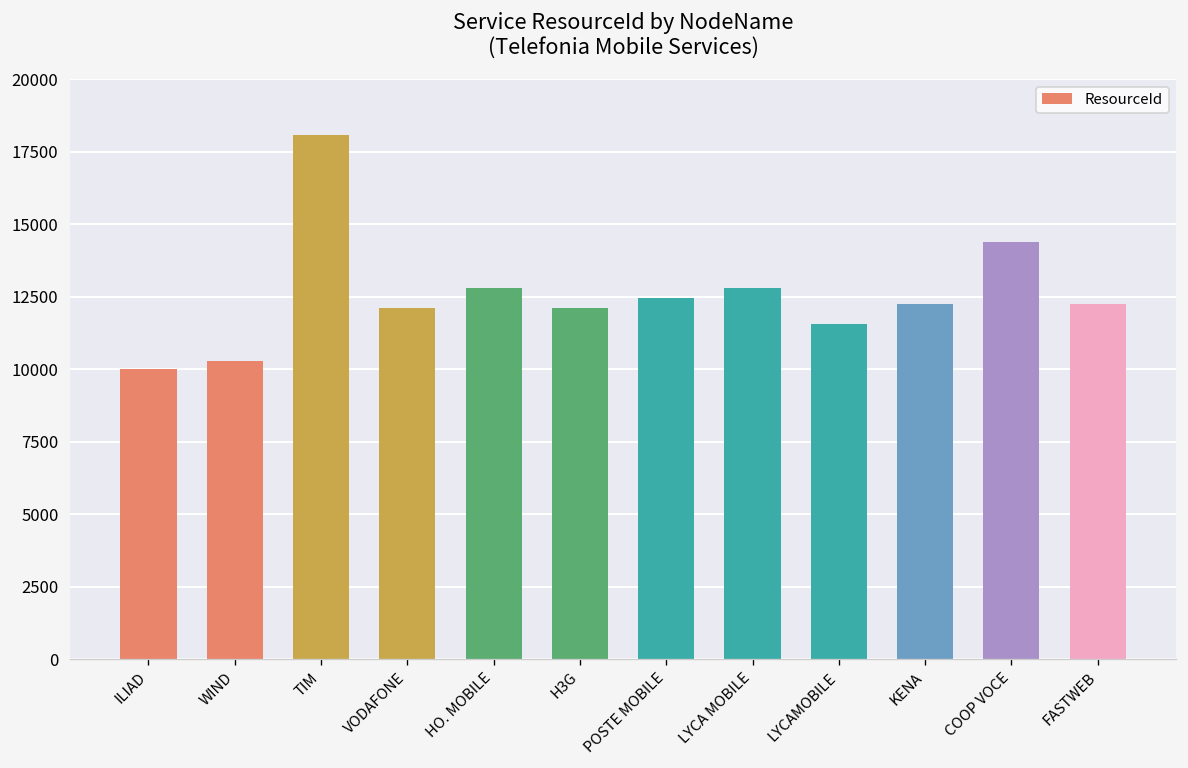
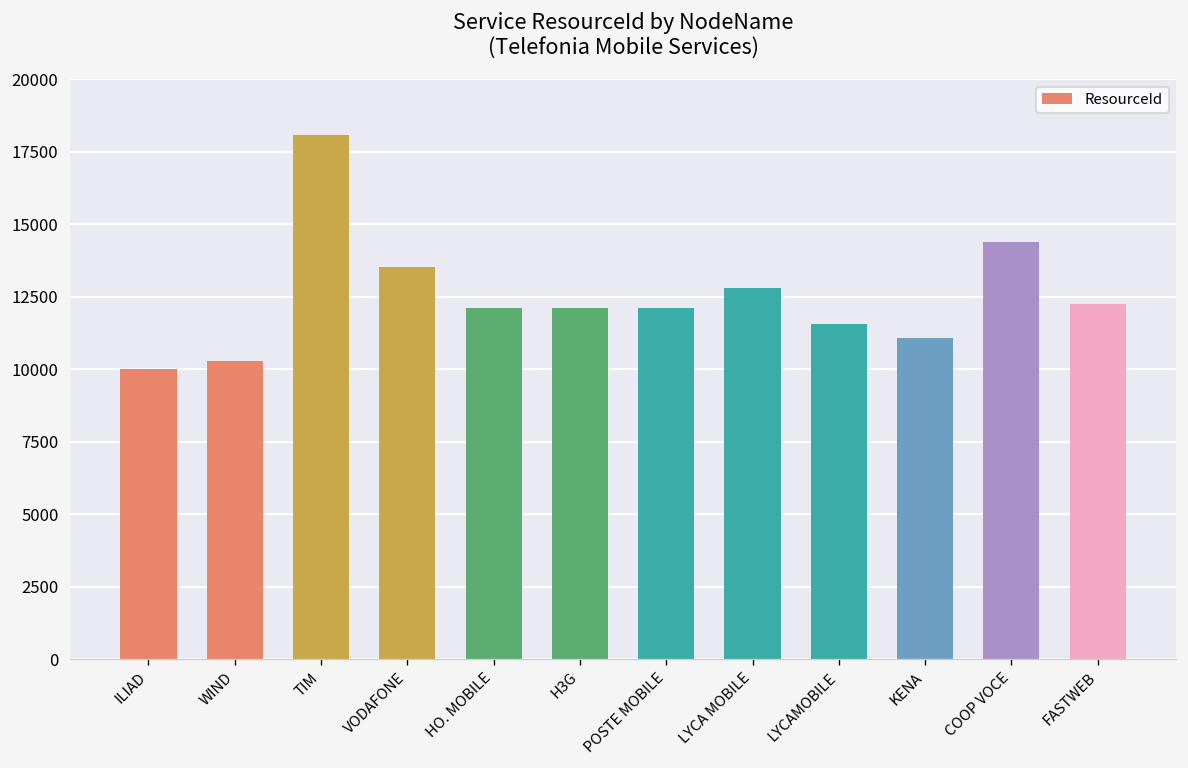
  {
    "ILIAD": 10000,
    "WIND": 10300,
    "TIM": 18100,
-   "VODAFONE": 12100,
-   "HO. MOBILE": 12800,
+   "VODAFONE": 13500,
+   "HO. MOBILE": 12100,
    "H3G": 12100,
-   "POSTE MOBILE": 12500,
+   "POSTE MOBILE": 12100,
    "LYCA MOBILE": 12800,
    "LYCAMOBILE": 11500,
-   "KENA": 12200,
+   "KENA": 11100,
    "COOP VOCE": 14400,
    "FASTWEB": 12200
  }
